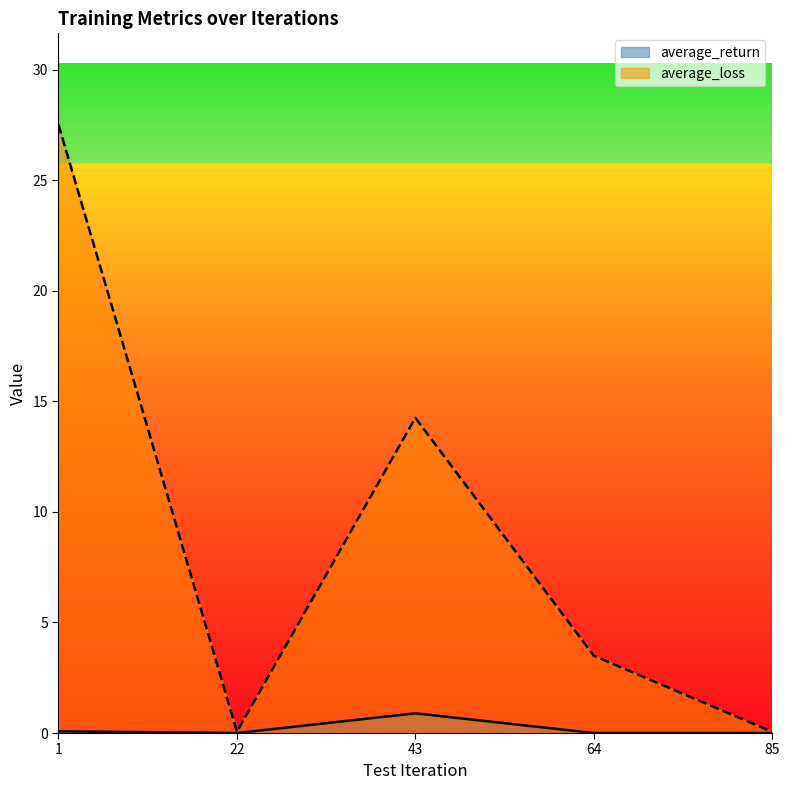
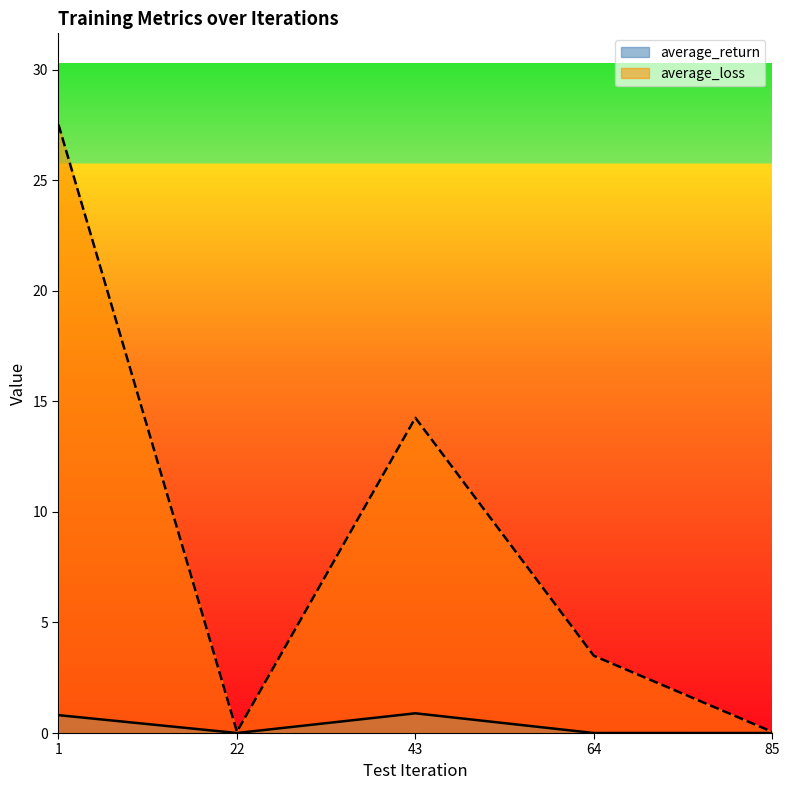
  {
    "average_return": {
-     "1": 0.1,
+     "1": 0.8,
      "43": 0.9,
      "64": 0.0
    },
    "average_loss": {
      "1": 27.5,
      "43": 14.3,
      "64": 3.5
    }
  }
